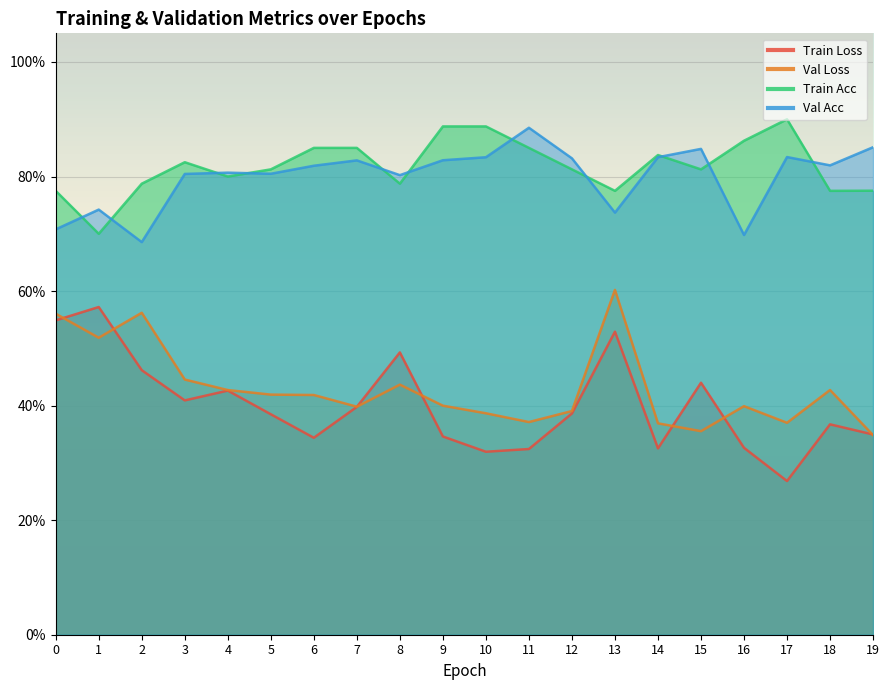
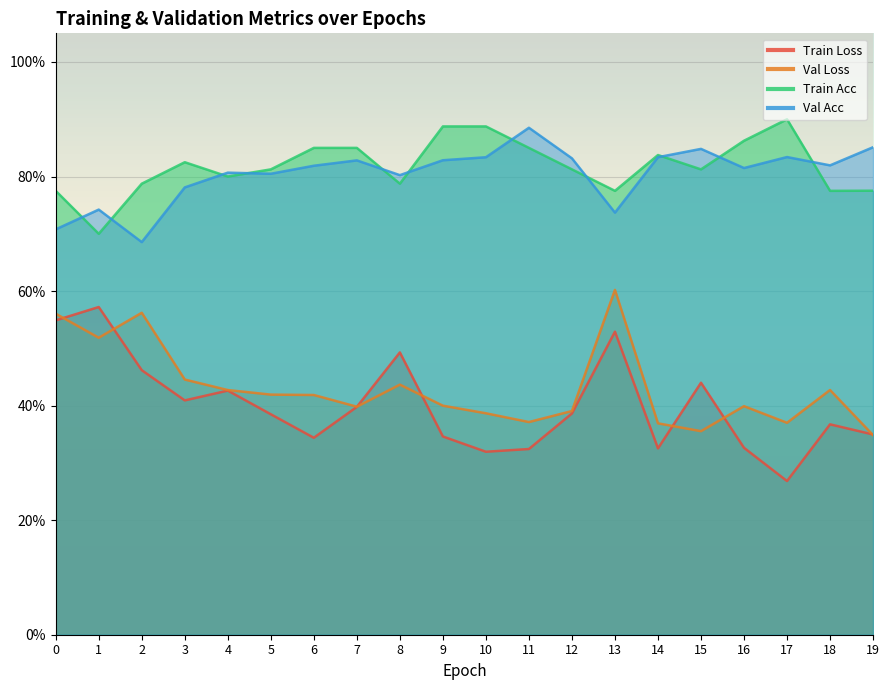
  {
    "Train Acc": {
      "0": "77%",
      "1": "70%",
      "2": "79%",
      "3": "82%",
      "4": "80%",
      "5": "81%",
      "6": "85%",
      "7": "85%",
      "8": "79%",
      "9": "89%",
      "10": "89%",
      "11": "85%",
      "12": "81%",
      "13": "77%",
      "15": "81%",
      "16": "86%",
      "18": "77%",
      "19": "78%"
    },
    "Val Acc": {
      "0": "71%",
      "1": "74%",
      "2": "69%",
-     "3": "80%",
+     "3": "78%",
      "4": "81%",
      "5": "80%",
      "6": "82%",
      "7": "83%",
      "8": "80%",
      "9": "83%",
      "10": "83%",
      "11": "89%",
      "12": "83%",
      "13": "74%",
      "15": "85%",
-     "16": "70%",
+     "16": "81%",
      "17": "83%",
      "18": "82%",
      "19": "85%"
    }
  }
